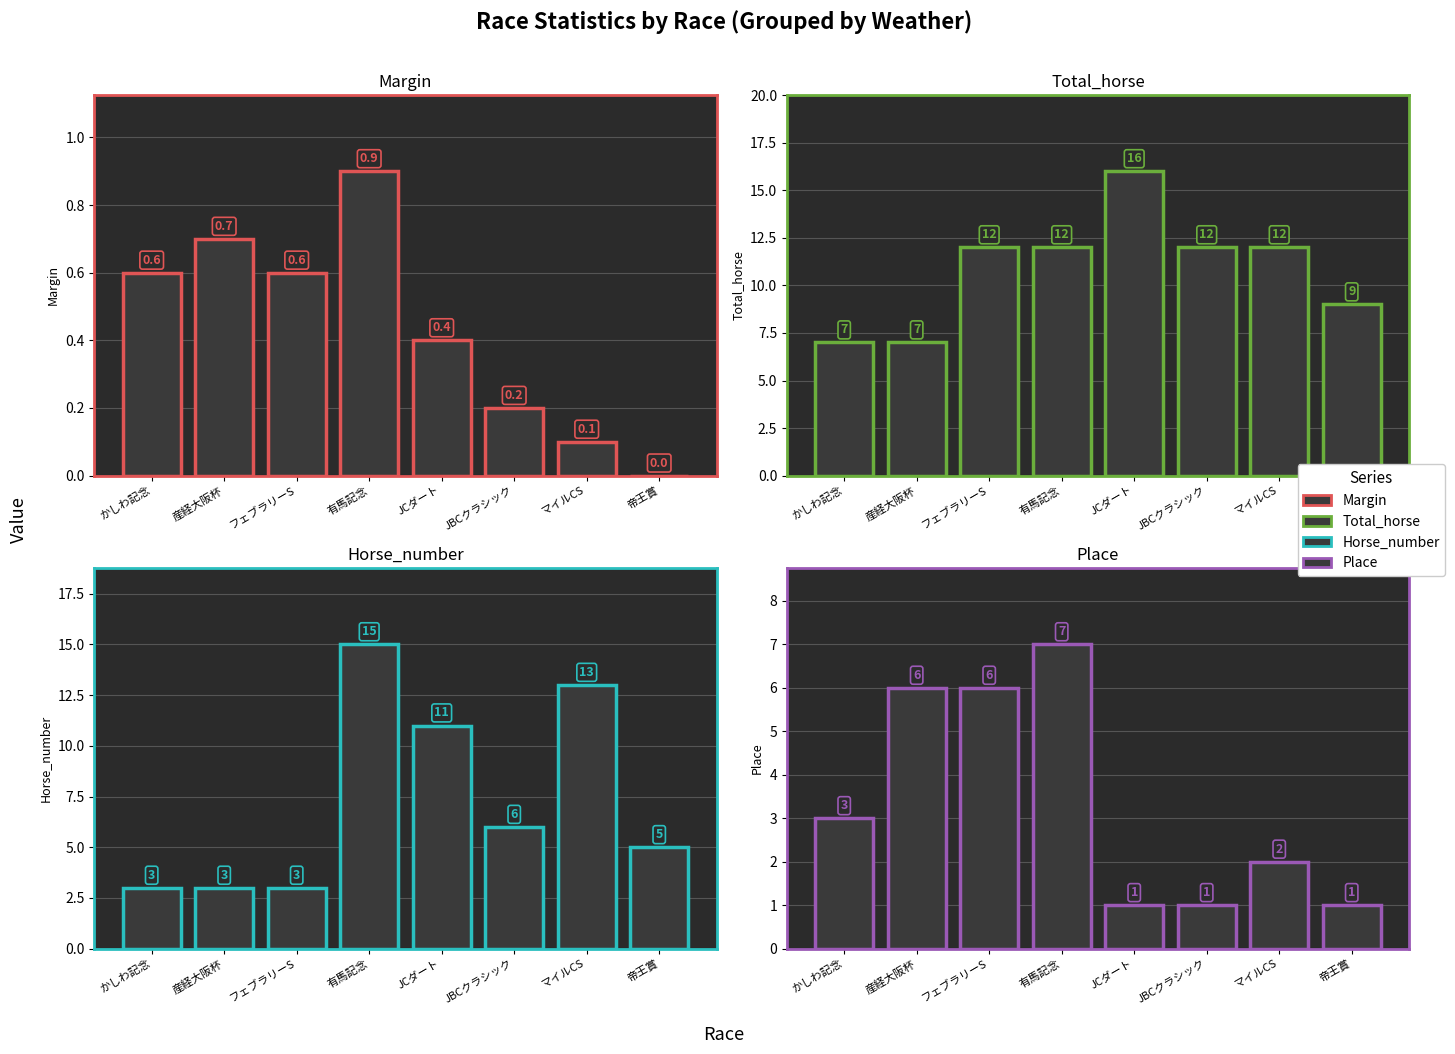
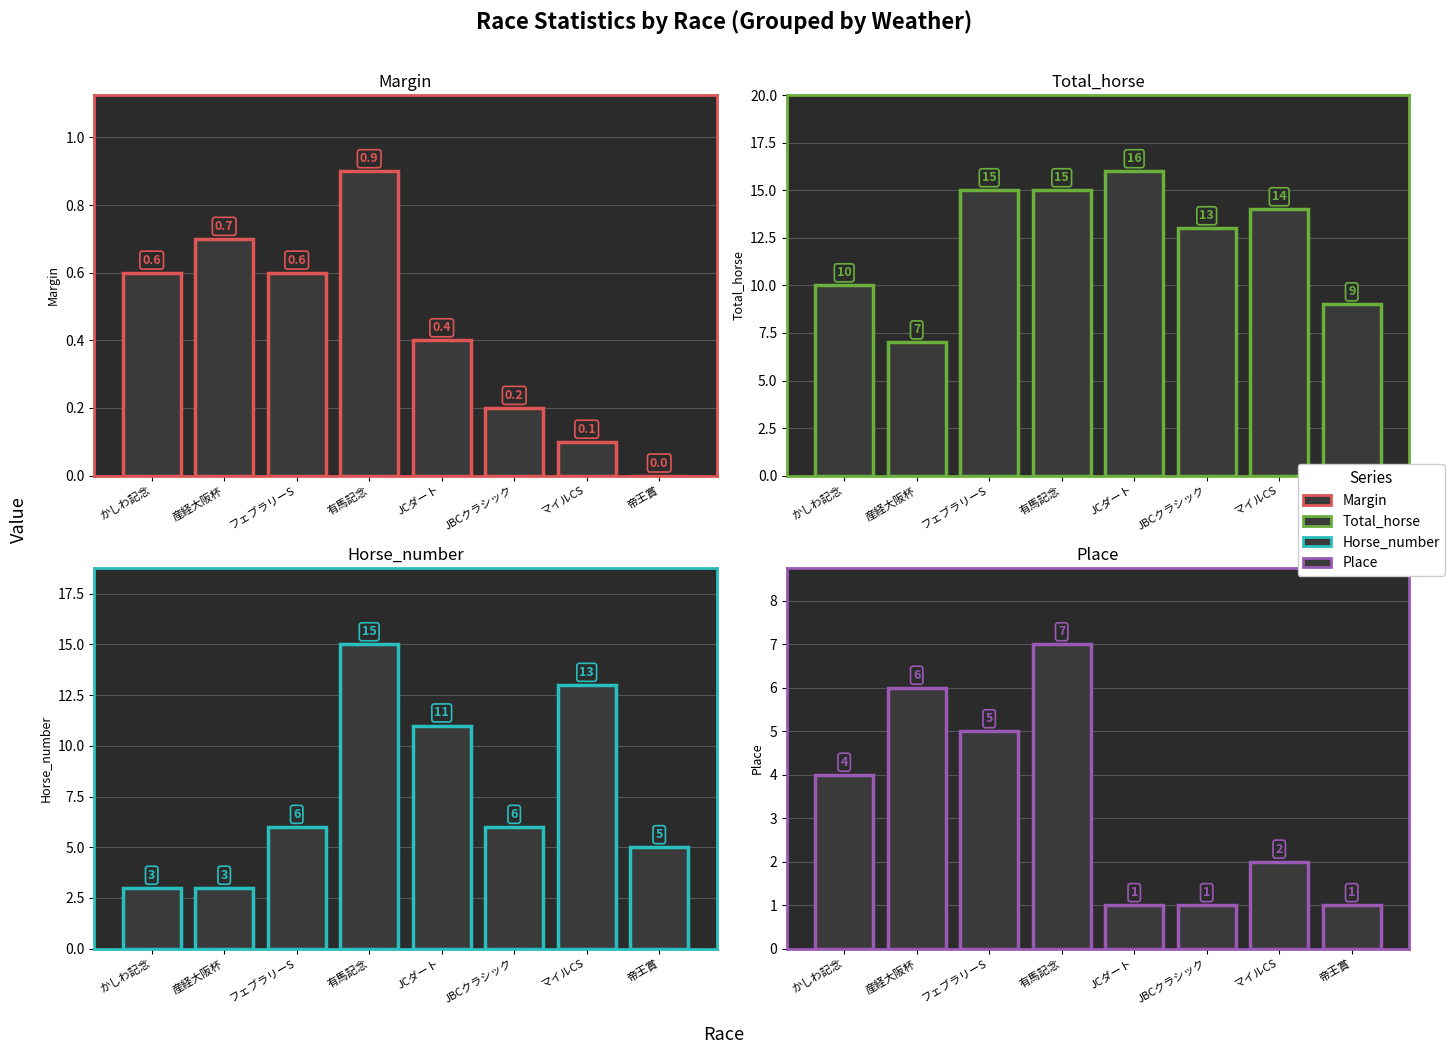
  {
    "Total_horse": {
-     "かしわ記念": 7,
-     "フェブラリーS": 12,
-     "有馬記念": 12,
-     "JBCクラシック": 12,
-     "マイルCS": 12
+     "かしわ記念": 10,
+     "フェブラリーS": 15,
+     "有馬記念": 15,
+     "JBCクラシック": 13,
+     "マイルCS": 14
    },
    "Horse_number": {
-     "フェブラリーS": 3
+     "フェブラリーS": 6
    },
    "Place": {
-     "かしわ記念": 3,
-     "フェブラリーS": 6
+     "かしわ記念": 4,
+     "フェブラリーS": 5
    }
  }
